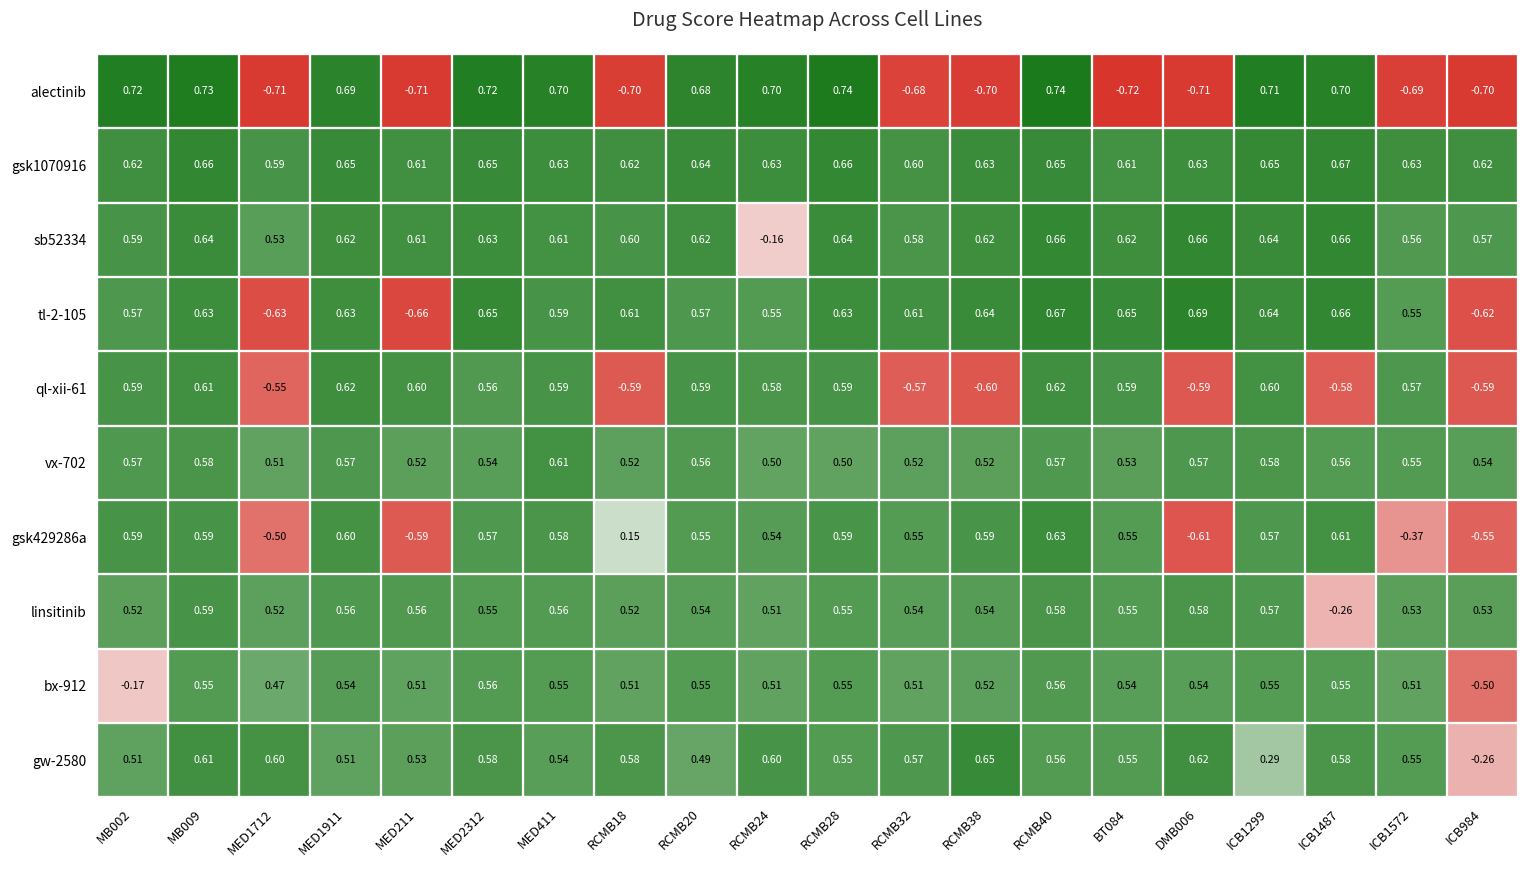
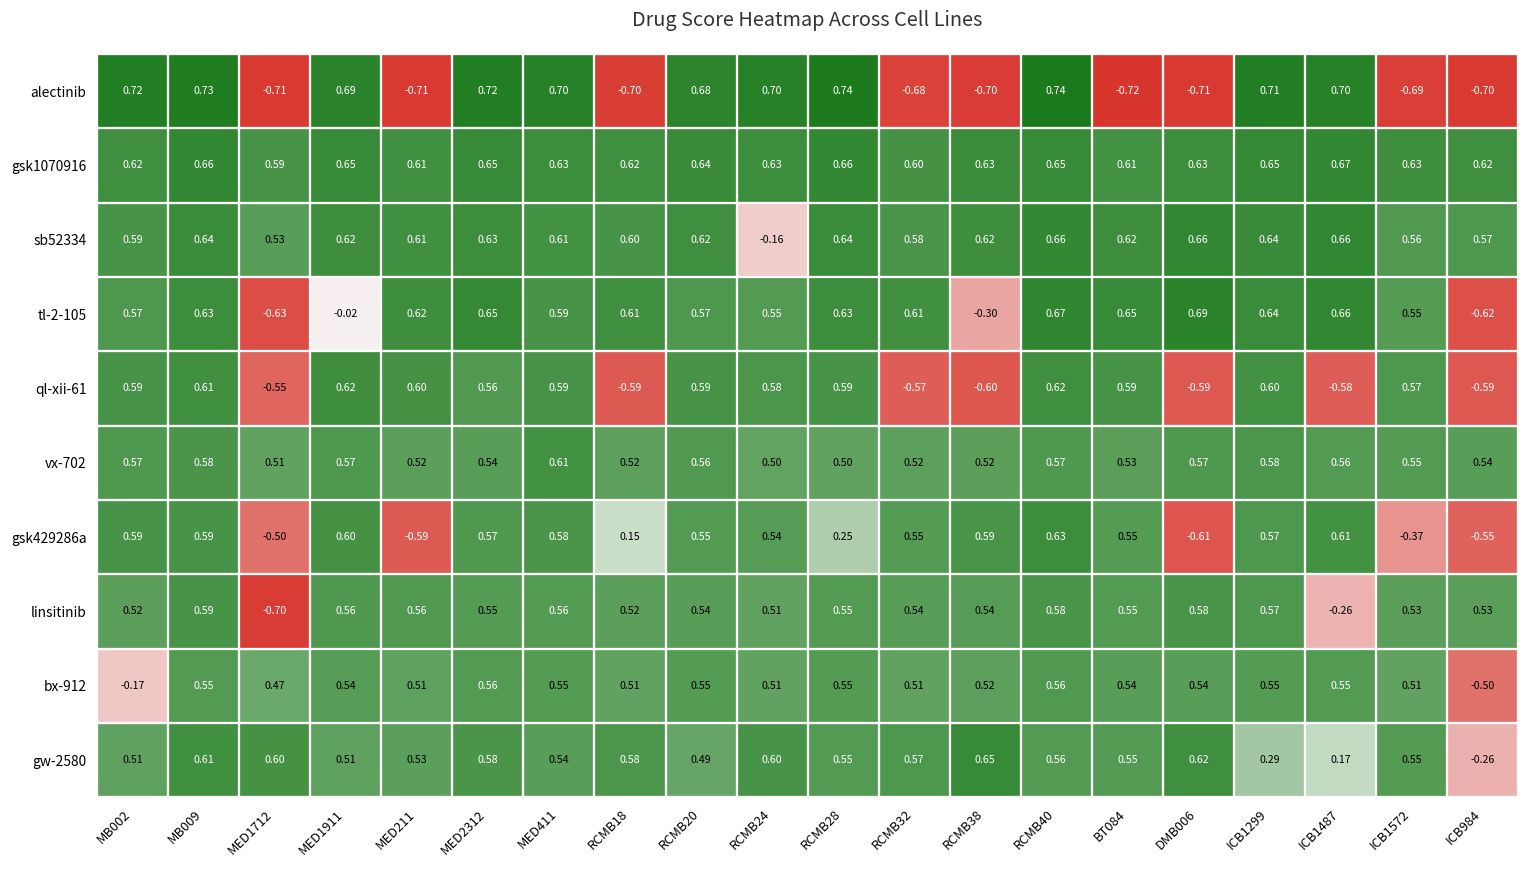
  {
    "alectinib": {
      "MB002": 0.72,
      "MB009": 0.73,
      "MED1712": -0.71,
      "MED1911": 0.69,
      "MED211": -0.71,
      "MED2312": 0.72,
      "MED411": 0.70,
      "RCMB18": -0.70,
      "RCMB20": 0.68,
      "RCMB24": 0.70,
      "RCMB28": 0.74,
      "RCMB32": -0.68,
      "RCMB38": -0.70,
      "RCMB40": 0.74,
      "BT084": -0.72,
      "DMB006": -0.71,
      "ICB1299": 0.71,
      "ICB1487": 0.70,
      "ICB1572": -0.69,
      "ICB984": -0.70
    },
    "gsk1070916": {
      "MB002": 0.62,
      "MB009": 0.66,
      "MED1712": 0.59,
      "MED1911": 0.65,
      "MED211": 0.61,
      "MED2312": 0.65,
      "MED411": 0.63,
      "RCMB18": 0.62,
      "RCMB20": 0.64,
      "RCMB24": 0.63,
      "RCMB28": 0.66,
      "RCMB32": 0.60,
      "RCMB38": 0.63,
      "RCMB40": 0.65,
      "BT084": 0.61,
      "DMB006": 0.63,
      "ICB1299": 0.65,
      "ICB1487": 0.67,
      "ICB1572": 0.63,
      "ICB984": 0.62
    },
    "sb52334": {
      "MB002": 0.59,
      "MB009": 0.64,
      "MED1712": 0.53,
      "MED1911": 0.62,
      "MED211": 0.61,
      "MED2312": 0.63,
      "MED411": 0.61,
      "RCMB18": 0.60,
      "RCMB20": 0.62,
      "RCMB24": -0.16,
      "RCMB28": 0.64,
      "RCMB32": 0.58,
      "RCMB38": 0.62,
      "RCMB40": 0.66,
      "BT084": 0.62,
      "DMB006": 0.66,
      "ICB1299": 0.64,
      "ICB1487": 0.66,
      "ICB1572": 0.56,
      "ICB984": 0.57
    },
    "tl-2-105": {
      "MB002": 0.57,
      "MB009": 0.63,
      "MED1712": -0.63,
-     "MED1911": 0.63,
-     "MED211": -0.66,
+     "MED1911": -0.02,
+     "MED211": 0.62,
      "MED2312": 0.65,
      "MED411": 0.59,
      "RCMB18": 0.61,
      "RCMB20": 0.57,
      "RCMB24": 0.55,
      "RCMB28": 0.63,
      "RCMB32": 0.61,
-     "RCMB38": 0.64,
+     "RCMB38": -0.30,
      "RCMB40": 0.67,
      "BT084": 0.65,
      "DMB006": 0.69,
      "ICB1299": 0.64,
      "ICB1487": 0.66,
      "ICB1572": 0.55,
      "ICB984": -0.62
    },
    "ql-xii-61": {
      "MB002": 0.59,
      "MB009": 0.61,
      "MED1712": -0.55,
      "MED1911": 0.62,
      "MED211": 0.60,
      "MED2312": 0.56,
      "MED411": 0.59,
      "RCMB18": -0.59,
      "RCMB20": 0.59,
      "RCMB24": 0.58,
      "RCMB28": 0.59,
      "RCMB32": -0.57,
      "RCMB38": -0.60,
      "RCMB40": 0.62,
      "BT084": 0.59,
      "DMB006": -0.59,
      "ICB1299": 0.60,
      "ICB1487": -0.58,
      "ICB1572": 0.57,
      "ICB984": -0.59
    },
    "vx-702": {
      "MB002": 0.57,
      "MB009": 0.58,
      "MED1712": 0.51,
      "MED1911": 0.57,
      "MED211": 0.52,
      "MED2312": 0.54,
      "MED411": 0.61,
      "RCMB18": 0.52,
      "RCMB20": 0.56,
      "RCMB24": 0.50,
      "RCMB28": 0.50,
      "RCMB32": 0.52,
      "RCMB38": 0.52,
      "RCMB40": 0.57,
      "BT084": 0.53,
      "DMB006": 0.57,
      "ICB1299": 0.58,
      "ICB1487": 0.56,
      "ICB1572": 0.55,
      "ICB984": 0.54
    },
    "gsk429286a": {
      "MB002": 0.59,
      "MB009": 0.59,
      "MED1712": -0.50,
      "MED1911": 0.60,
      "MED211": -0.59,
      "MED2312": 0.57,
      "MED411": 0.58,
      "RCMB18": 0.15,
      "RCMB20": 0.55,
      "RCMB24": 0.54,
-     "RCMB28": 0.59,
+     "RCMB28": 0.25,
      "RCMB32": 0.55,
      "RCMB38": 0.59,
      "RCMB40": 0.63,
      "BT084": 0.55,
      "DMB006": -0.61,
      "ICB1299": 0.57,
      "ICB1487": 0.61,
      "ICB1572": -0.37,
      "ICB984": -0.55
    },
    "linsitinib": {
      "MB002": 0.52,
      "MB009": 0.59,
-     "MED1712": 0.52,
+     "MED1712": -0.70,
      "MED1911": 0.56,
      "MED211": 0.56,
      "MED2312": 0.55,
      "MED411": 0.56,
      "RCMB18": 0.52,
      "RCMB20": 0.54,
      "RCMB24": 0.51,
      "RCMB28": 0.55,
      "RCMB32": 0.54,
      "RCMB38": 0.54,
      "RCMB40": 0.58,
      "BT084": 0.55,
      "DMB006": 0.58,
      "ICB1299": 0.57,
      "ICB1487": -0.26,
      "ICB1572": 0.53,
      "ICB984": 0.53
    },
    "bx-912": {
      "MB002": -0.17,
      "MB009": 0.55,
      "MED1712": 0.47,
      "MED1911": 0.54,
      "MED211": 0.51,
      "MED2312": 0.56,
      "MED411": 0.55,
      "RCMB18": 0.51,
      "RCMB20": 0.55,
      "RCMB24": 0.51,
      "RCMB28": 0.55,
      "RCMB32": 0.51,
      "RCMB38": 0.52,
      "RCMB40": 0.56,
      "BT084": 0.54,
      "DMB006": 0.54,
      "ICB1299": 0.55,
      "ICB1487": 0.55,
      "ICB1572": 0.51,
      "ICB984": -0.50
    },
    "gw-2580": {
      "MB002": 0.51,
      "MB009": 0.61,
      "MED1712": 0.60,
      "MED1911": 0.51,
      "MED211": 0.53,
      "MED2312": 0.58,
      "MED411": 0.54,
      "RCMB18": 0.58,
      "RCMB20": 0.49,
      "RCMB24": 0.60,
      "RCMB28": 0.55,
      "RCMB32": 0.57,
      "RCMB38": 0.65,
      "RCMB40": 0.56,
      "BT084": 0.55,
      "DMB006": 0.62,
      "ICB1299": 0.29,
-     "ICB1487": 0.58,
+     "ICB1487": 0.17,
      "ICB1572": 0.55,
      "ICB984": -0.26
    }
  }
